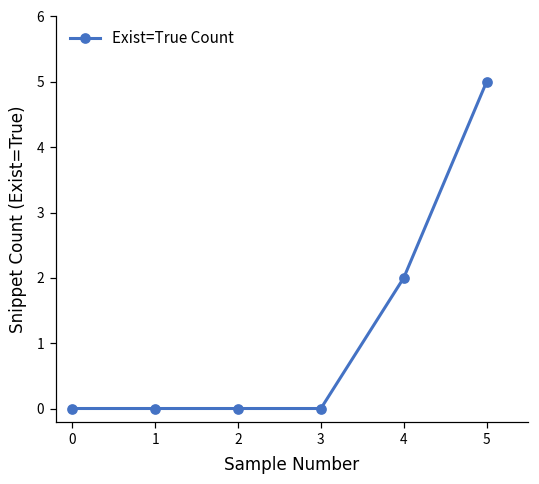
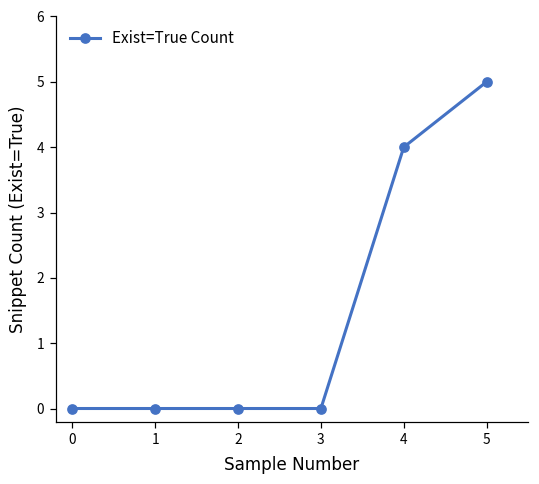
  {
    "0": 0,
    "1": 0,
    "2": 0,
    "3": 0,
-   "4": 2,
+   "4": 4,
    "5": 5
  }
